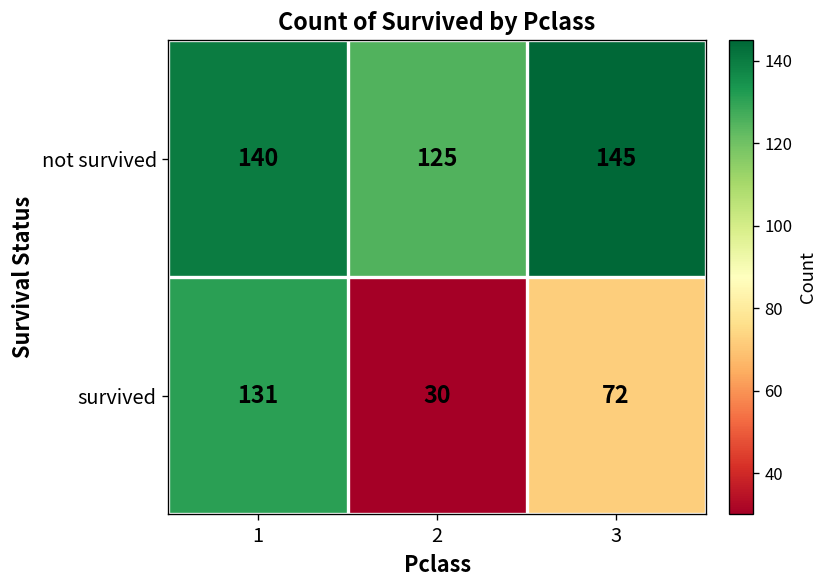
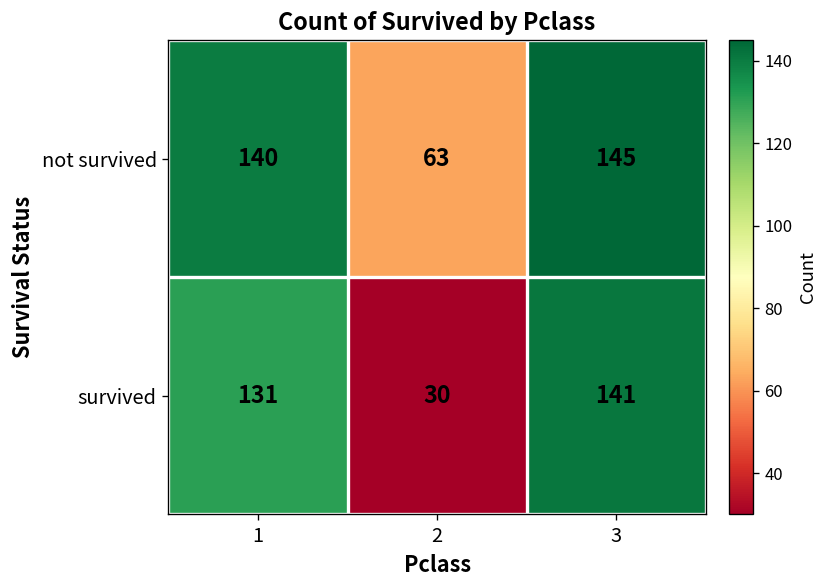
  {
    "not survived": {
      "1": 140,
-     "2": 125,
+     "2": 63,
      "3": 145
    },
    "survived": {
      "1": 131,
      "2": 30,
-     "3": 72
+     "3": 141
    }
  }
